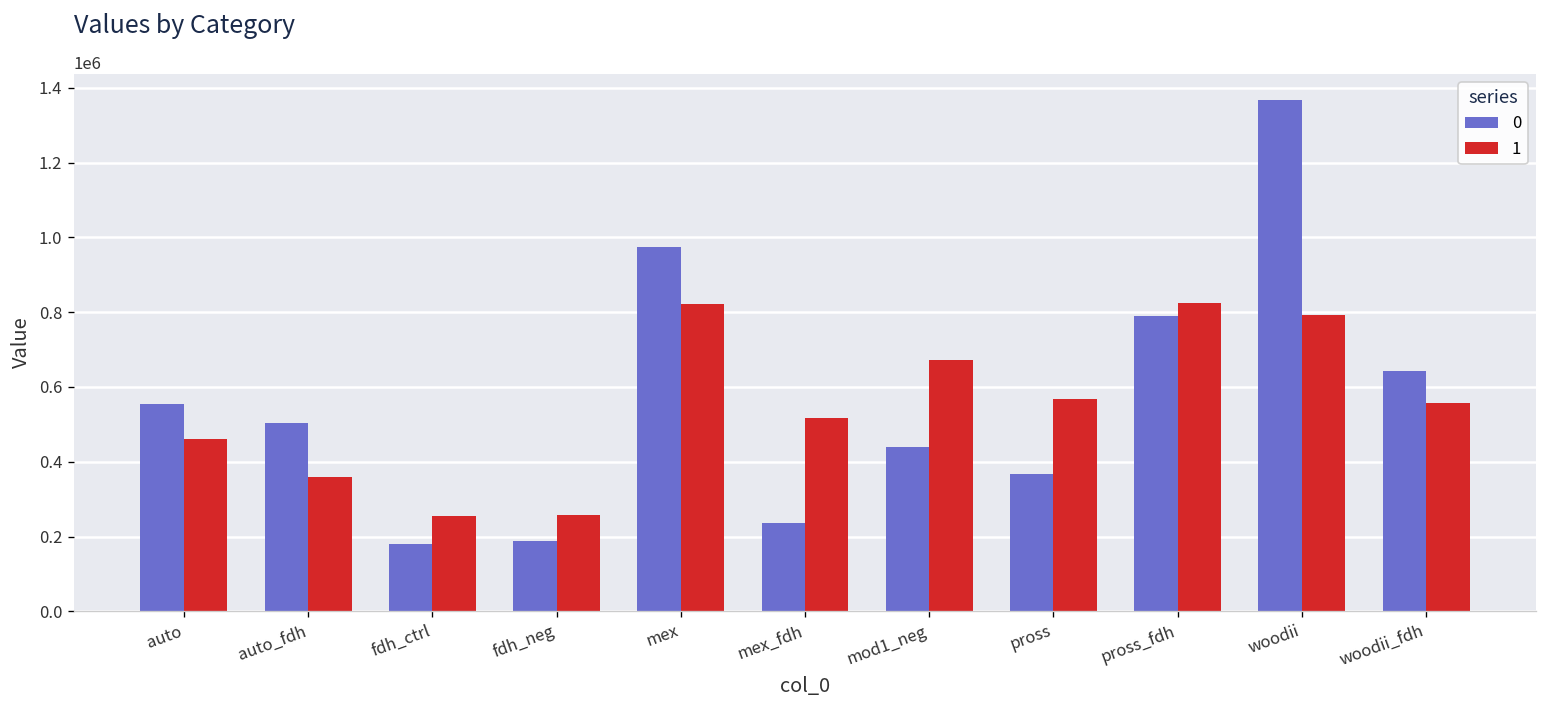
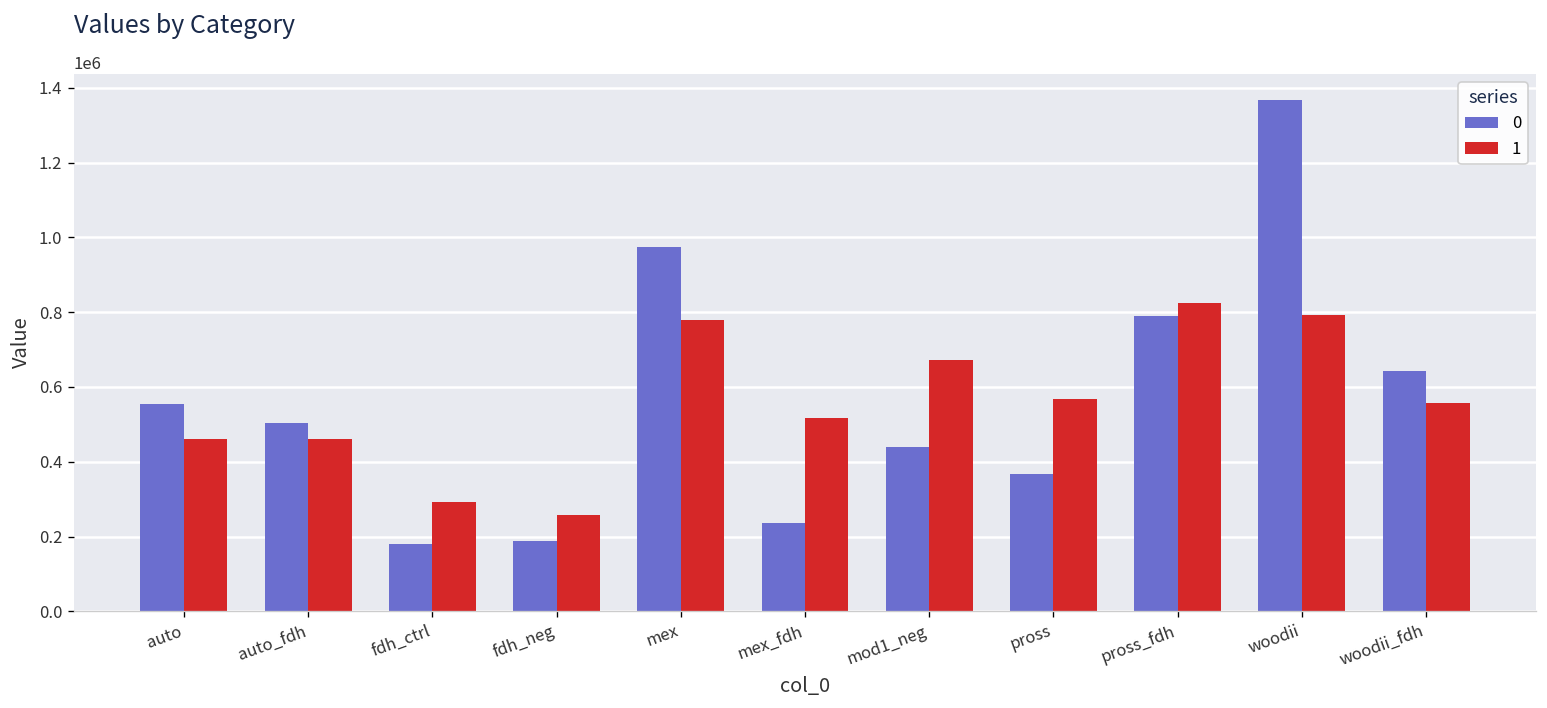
  {
    "0": {
      "auto": 550000,
      "auto_fdh": 500000,
      "fdh_ctrl": 180000,
      "fdh_neg": 190000,
      "mex": 970000,
      "mex_fdh": 240000,
      "mod1_neg": 440000,
      "pross": 370000,
      "pross_fdh": 790000,
      "woodii": 1370000,
      "woodii_fdh": 640000
    },
    "1": {
      "auto": 460000,
-     "auto_fdh": 360000,
-     "fdh_ctrl": 250000,
+     "auto_fdh": 460000,
+     "fdh_ctrl": 290000,
      "fdh_neg": 260000,
-     "mex": 820000,
+     "mex": 780000,
      "mex_fdh": 520000,
      "mod1_neg": 670000,
      "pross": 570000,
      "pross_fdh": 820000,
      "woodii": 790000,
      "woodii_fdh": 560000
    }
  }
